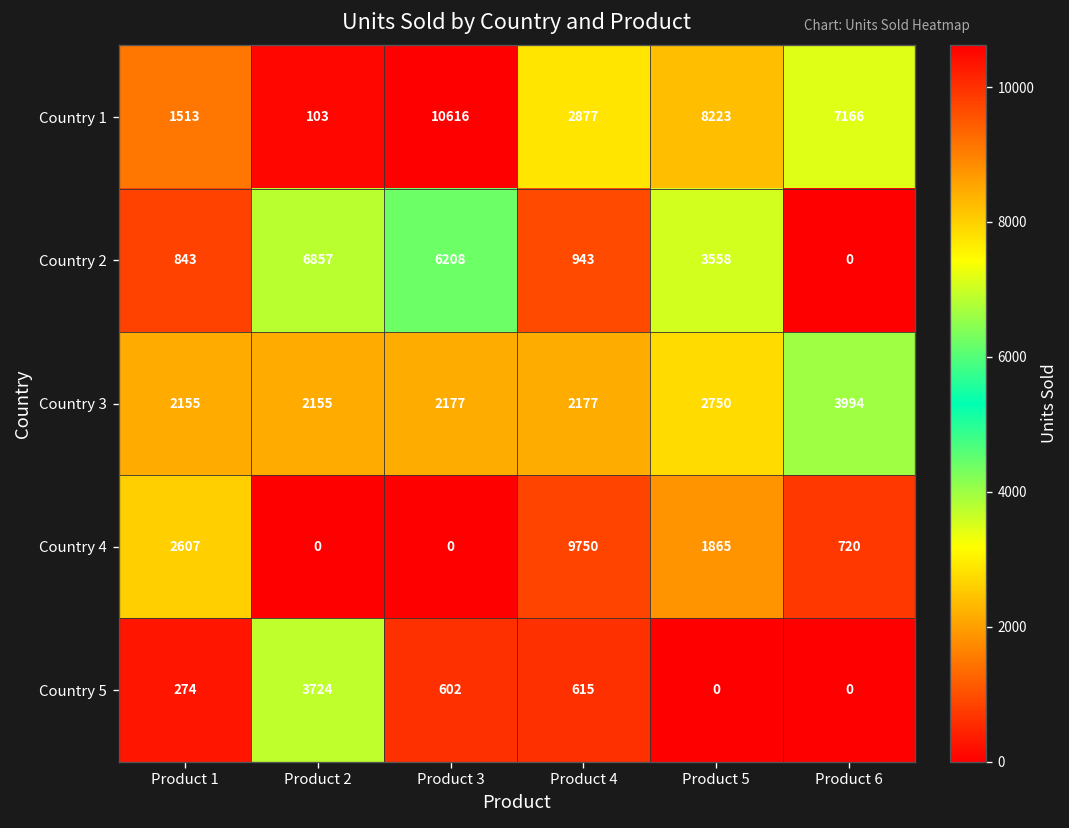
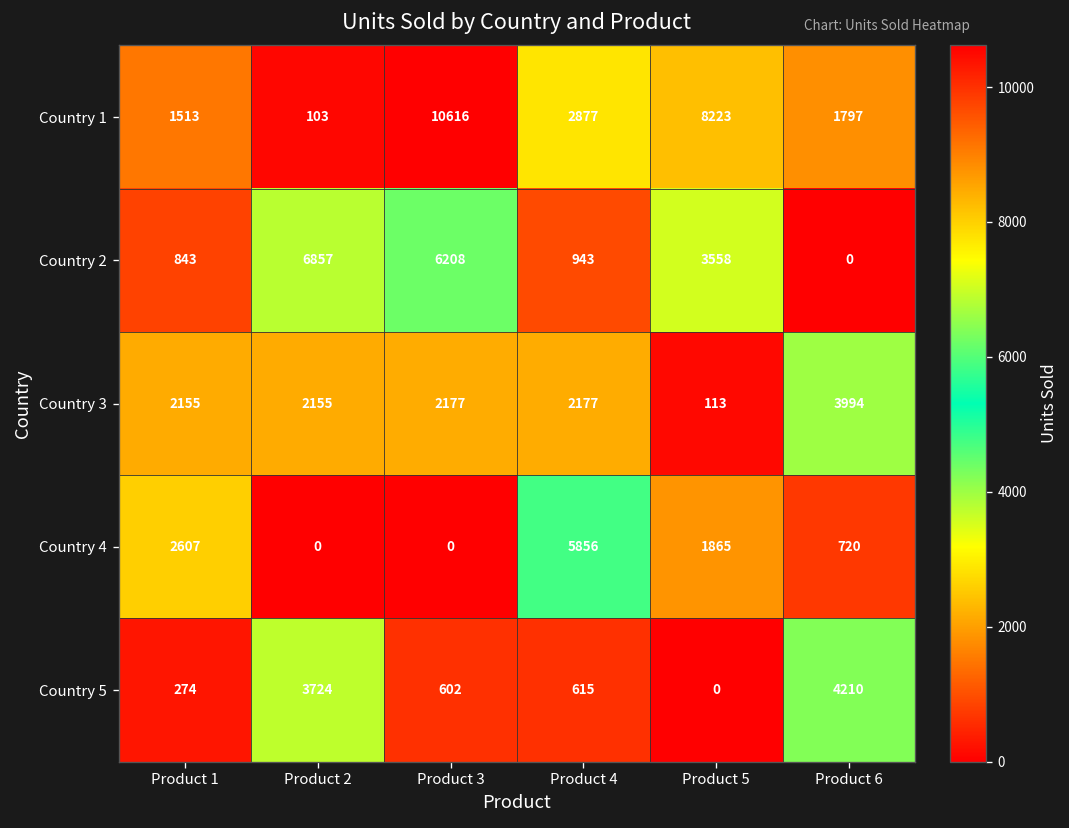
  {
    "Country 1": {
      "Product 1": 1513,
      "Product 2": 103,
      "Product 3": 10616,
      "Product 4": 2877,
      "Product 5": 8223,
-     "Product 6": 7166
+     "Product 6": 1797
    },
    "Country 2": {
      "Product 1": 843,
      "Product 2": 6857,
      "Product 3": 6208,
      "Product 4": 943,
      "Product 5": 3558,
      "Product 6": 0
    },
    "Country 3": {
      "Product 1": 2155,
      "Product 2": 2155,
      "Product 3": 2177,
      "Product 4": 2177,
-     "Product 5": 2750,
+     "Product 5": 113,
      "Product 6": 3994
    },
    "Country 4": {
      "Product 1": 2607,
      "Product 2": 0,
      "Product 3": 0,
-     "Product 4": 9750,
+     "Product 4": 5856,
      "Product 5": 1865,
      "Product 6": 720
    },
    "Country 5": {
      "Product 1": 274,
      "Product 2": 3724,
      "Product 3": 602,
      "Product 4": 615,
      "Product 5": 0,
-     "Product 6": 0
+     "Product 6": 4210
    }
  }
